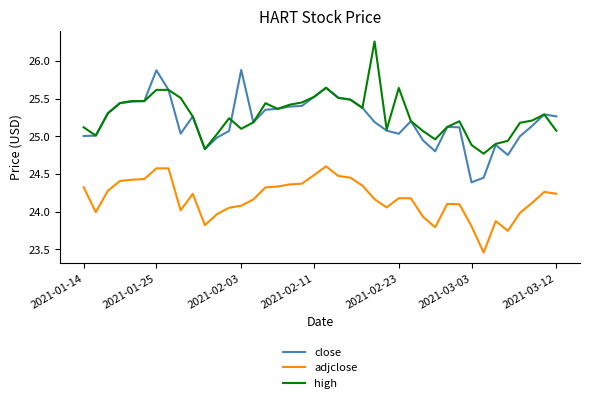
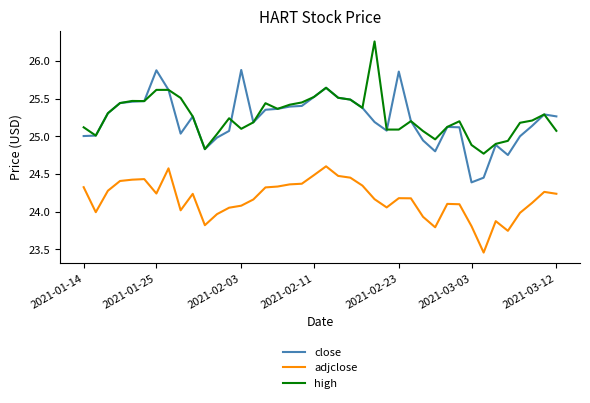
  {
    "close": {
      "2021-01-14": 25.0,
      "2021-01-25": 25.9,
      "2021-02-03": 25.9,
-     "2021-02-23": 25.0,
+     "2021-02-23": 25.9,
      "2021-03-03": 24.4,
      "2021-03-12": 25.3
    },
    "adjclose": {
      "2021-01-14": 24.3,
-     "2021-01-25": 24.6,
+     "2021-01-25": 24.2,
      "2021-02-03": 24.1,
      "2021-02-11": 24.5,
      "2021-02-23": 24.2,
      "2021-03-03": 23.8,
      "2021-03-12": 24.2
    },
    "high": {
      "2021-01-14": 25.1,
      "2021-01-25": 25.6,
      "2021-02-03": 25.1,
-     "2021-02-23": 25.6,
+     "2021-02-23": 25.1,
      "2021-03-03": 24.9,
      "2021-03-12": 25.1
    }
  }
